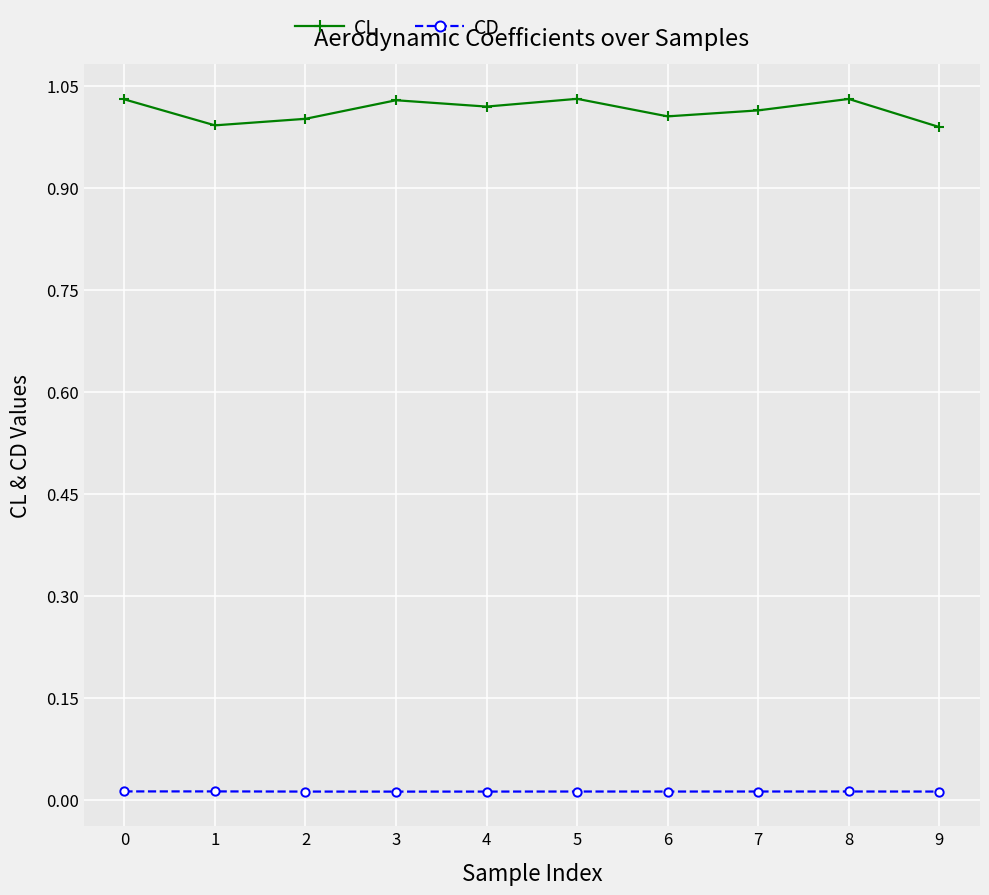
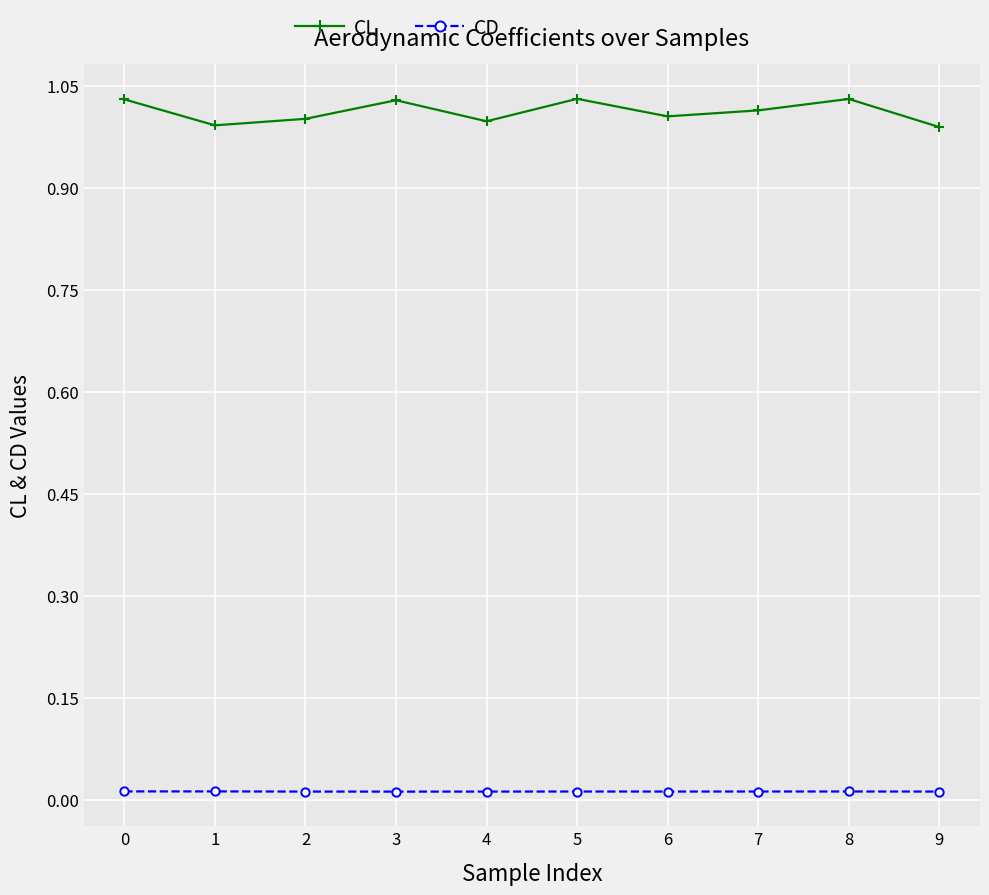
  {
    "CL": {
      "0": 1.03,
      "1": 0.99,
      "2": 1.00,
      "3": 1.03,
-     "4": 1.02,
+     "4": 1.00,
      "5": 1.03,
      "6": 1.01,
      "7": 1.01,
      "8": 1.03,
      "9": 0.99
    },
    "CD": {
      "0": 0.01,
      "1": 0.01,
      "2": 0.01,
      "3": 0.01,
      "4": 0.01,
      "5": 0.01,
      "6": 0.01,
      "7": 0.01,
      "8": 0.01,
      "9": 0.01
    }
  }
